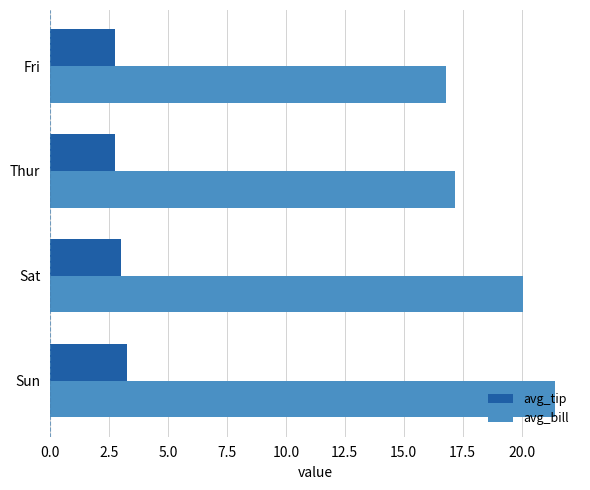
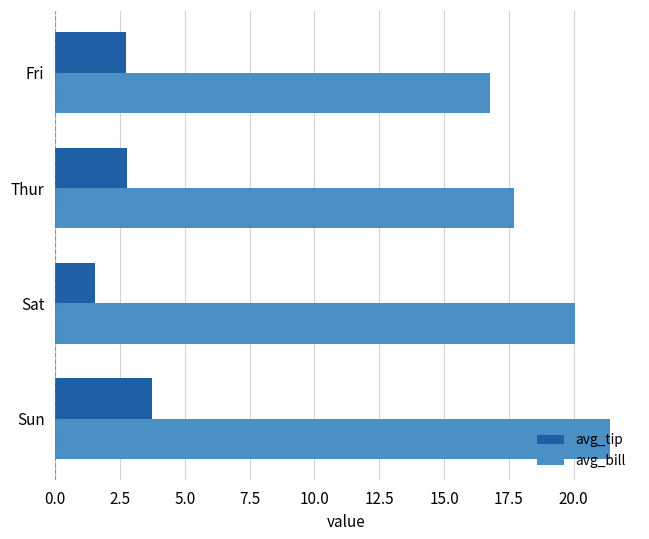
  {
    "avg_tip": {
      "Fri": 2.7,
      "Thur": 2.8,
-     "Sat": 3.0,
-     "Sun": 3.3
+     "Sat": 1.5,
+     "Sun": 3.7
    },
    "avg_bill": {
      "Fri": 16.8,
-     "Thur": 17.2,
+     "Thur": 17.7,
      "Sat": 20.0,
      "Sun": 21.4
    }
  }
